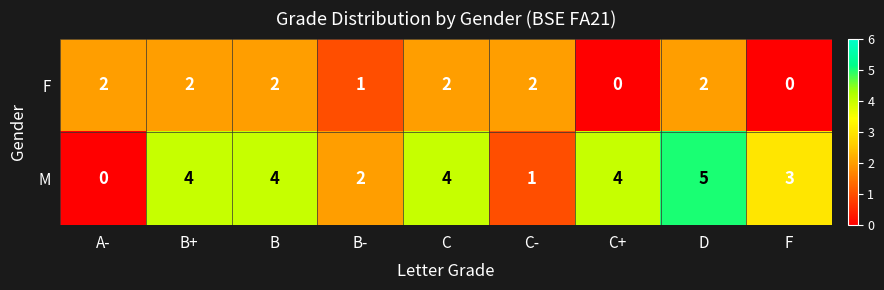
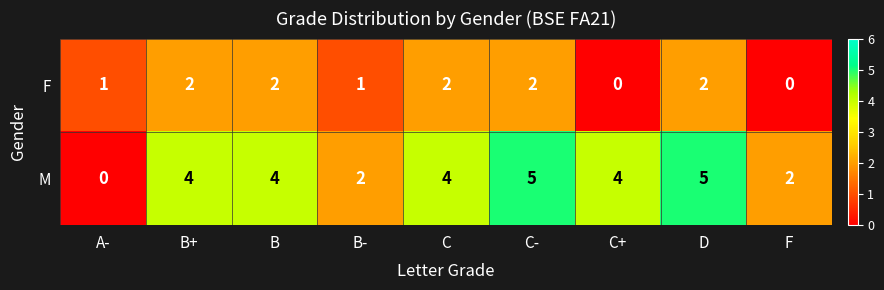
  {
    "F": {
-     "A-": 2,
+     "A-": 1,
      "B+": 2,
      "B": 2,
      "B-": 1,
      "C": 2,
      "C-": 2,
      "C+": 0,
      "D": 2,
      "F": 0
    },
    "M": {
      "A-": 0,
      "B+": 4,
      "B": 4,
      "B-": 2,
      "C": 4,
-     "C-": 1,
+     "C-": 5,
      "C+": 4,
      "D": 5,
-     "F": 3
+     "F": 2
    }
  }
